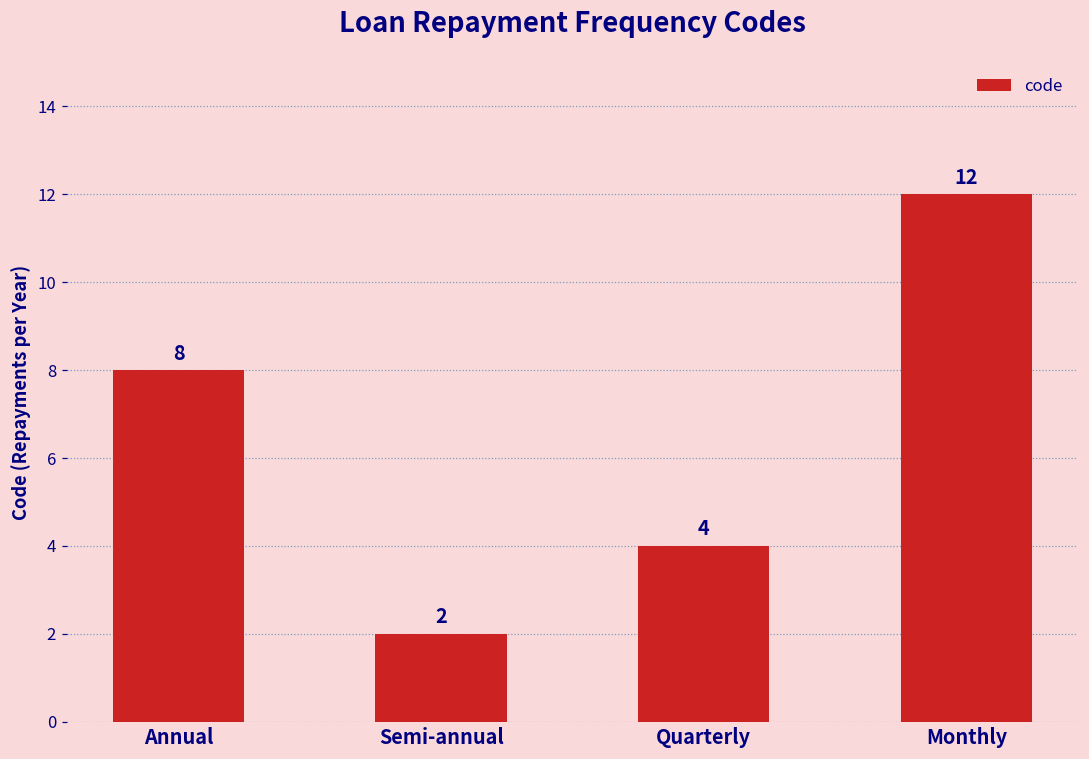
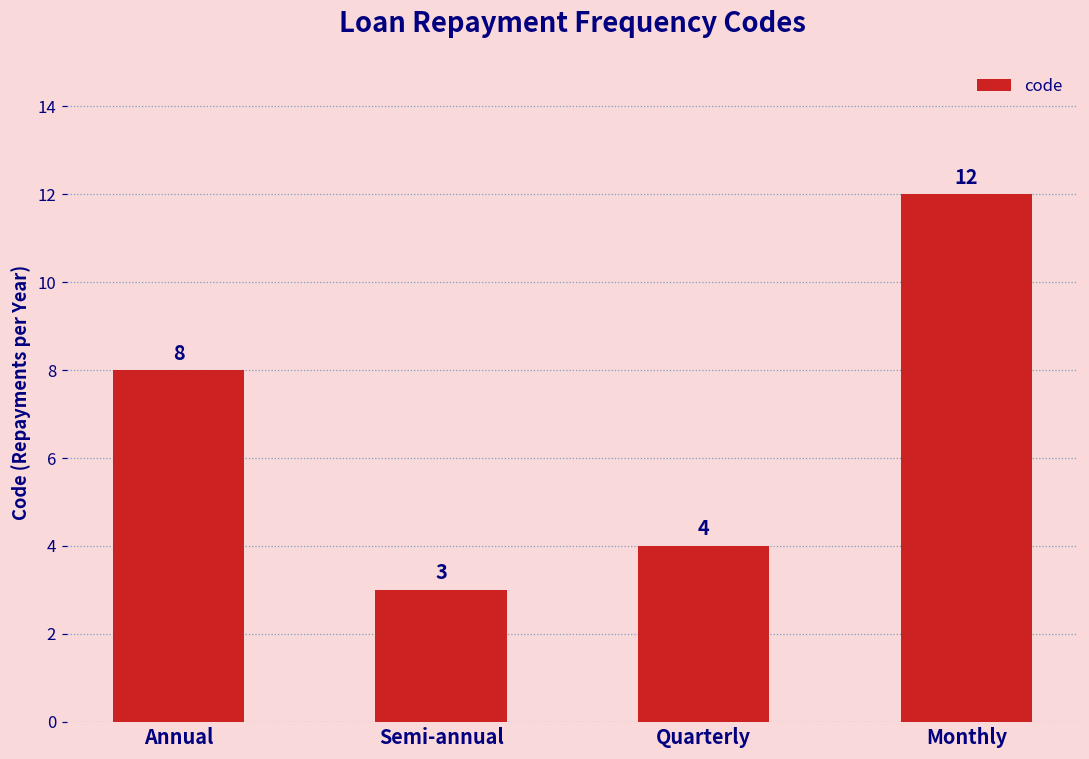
  {
    "Annual": 8,
-   "Semi-annual": 2,
+   "Semi-annual": 3,
    "Quarterly": 4,
    "Monthly": 12
  }
